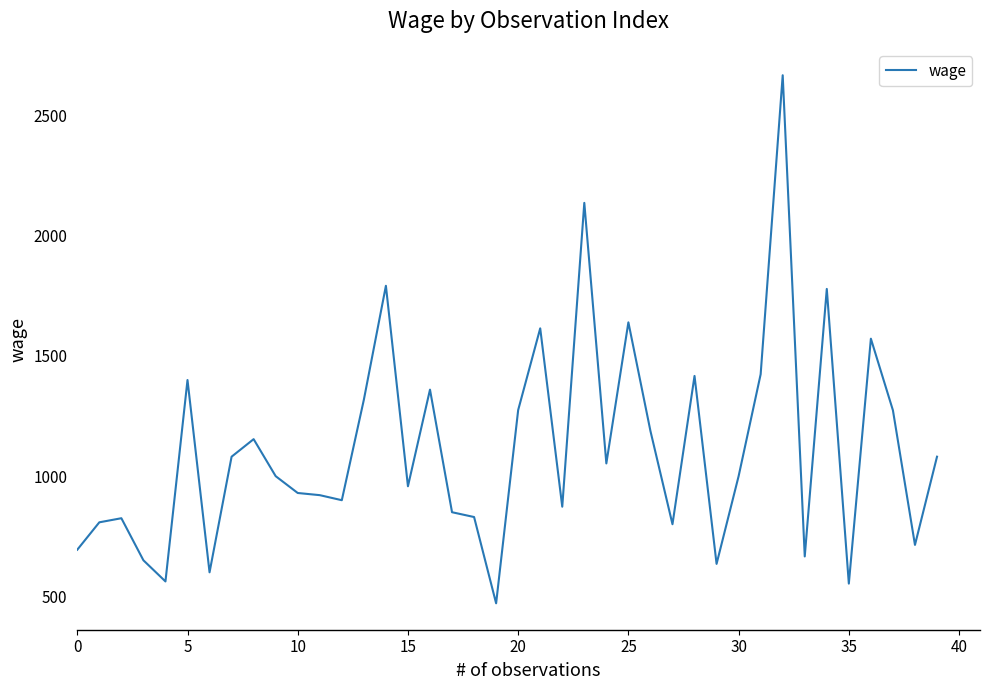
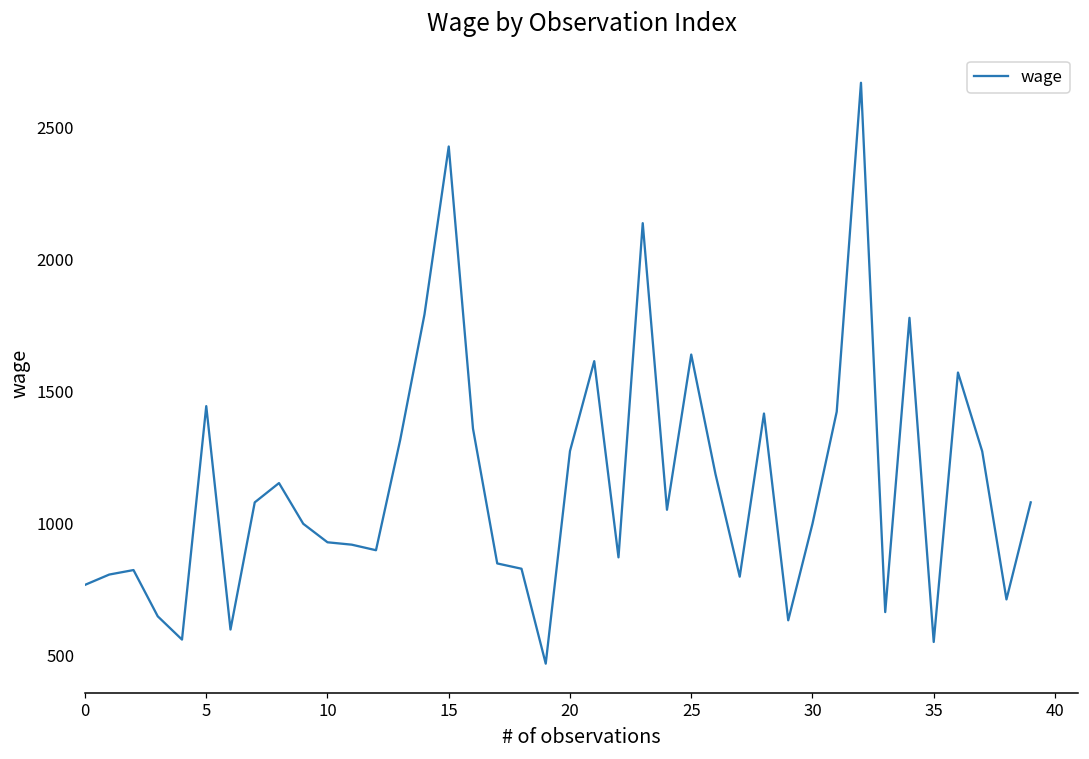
  {
-   "0": 690,
-   "5": 1400,
+   "0": 770,
+   "5": 1450,
    "10": 930,
-   "15": 960,
+   "15": 2430,
    "20": 1280,
    "25": 1640,
    "30": 1000,
    "35": 550
  }
